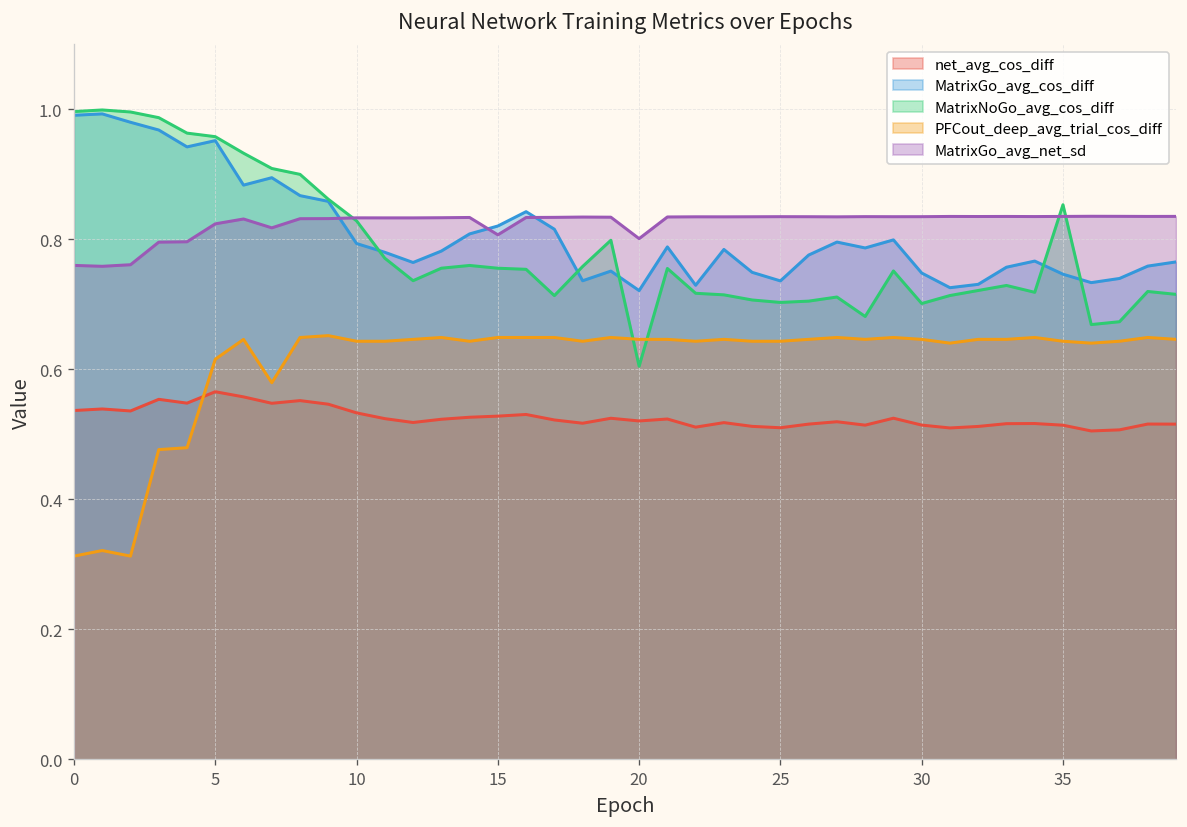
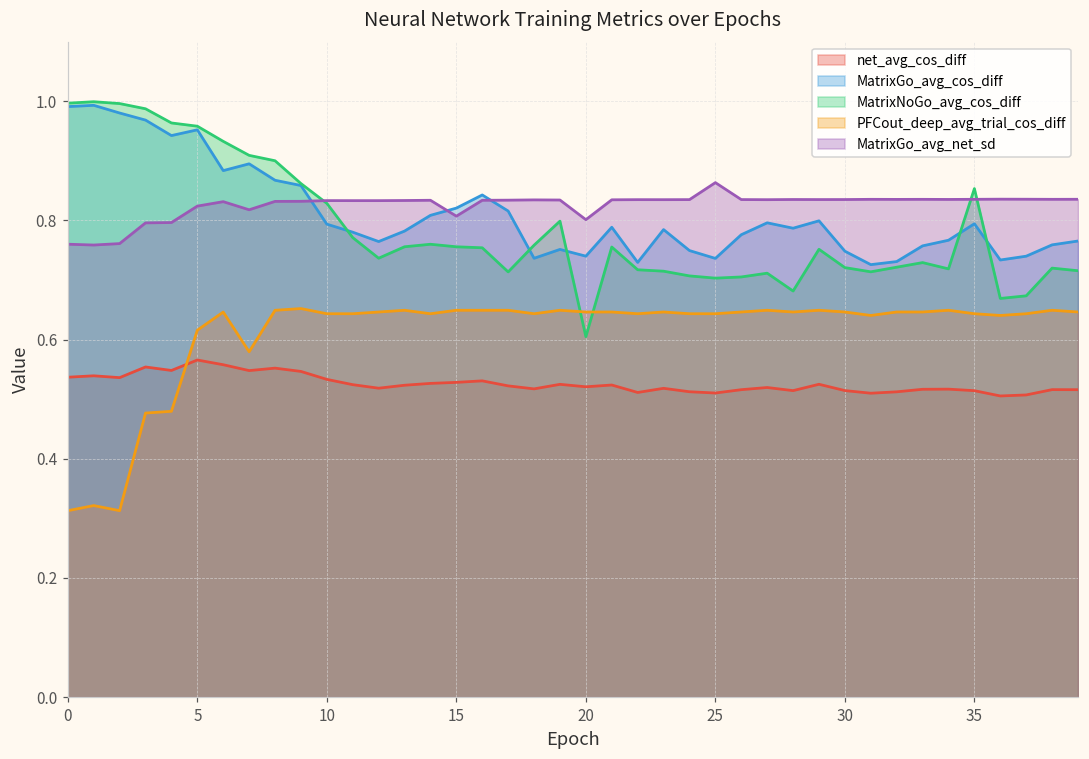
  {
    "MatrixGo_avg_cos_diff": {
      "0": 0.99,
      "5": 0.95,
      "10": 0.79,
      "15": 0.82,
-     "20": 0.72,
+     "20": 0.74,
      "25": 0.74,
      "30": 0.75,
-     "35": 0.75
+     "35": 0.79
    },
    "MatrixNoGo_avg_cos_diff": {
      "0": 1.00,
      "5": 0.96,
      "15": 0.76,
      "20": 0.60,
      "25": 0.70,
-     "30": 0.70,
+     "30": 0.72,
      "35": 0.85
    },
    "MatrixGo_avg_net_sd": {
      "0": 0.76,
      "5": 0.82,
      "15": 0.81,
      "20": 0.80,
-     "25": 0.84,
+     "25": 0.86,
      "30": 0.84,
      "35": 0.84
    }
  }
